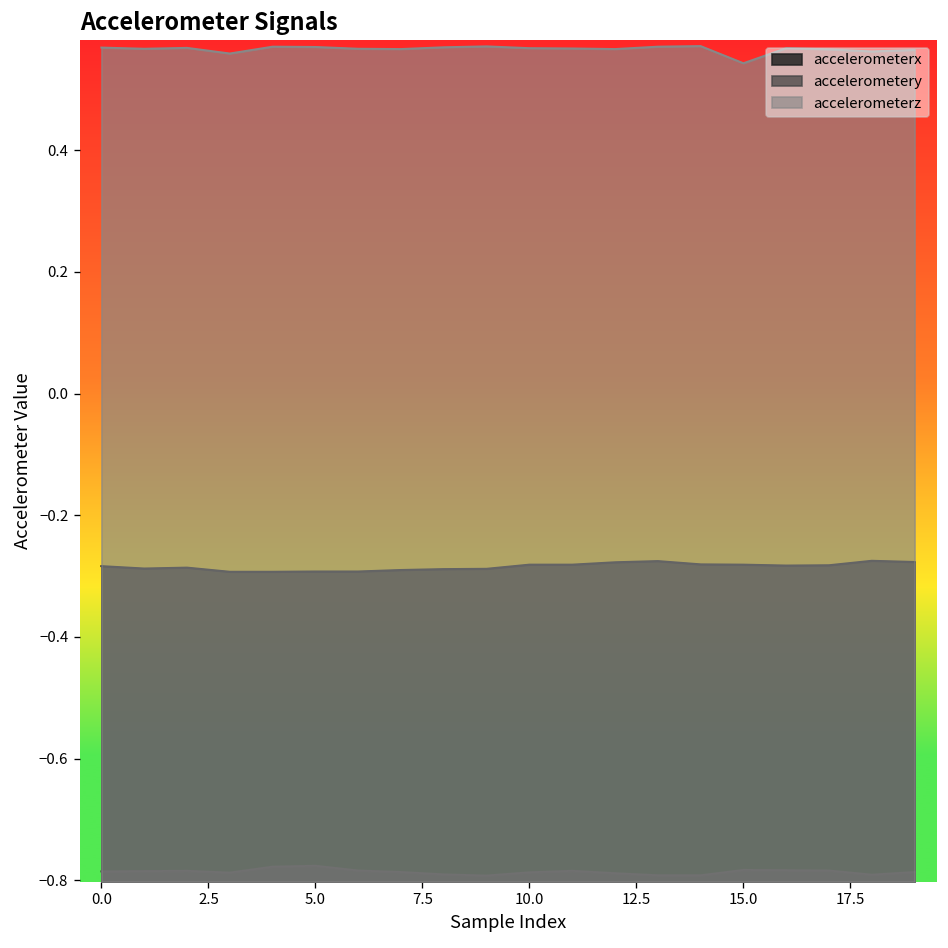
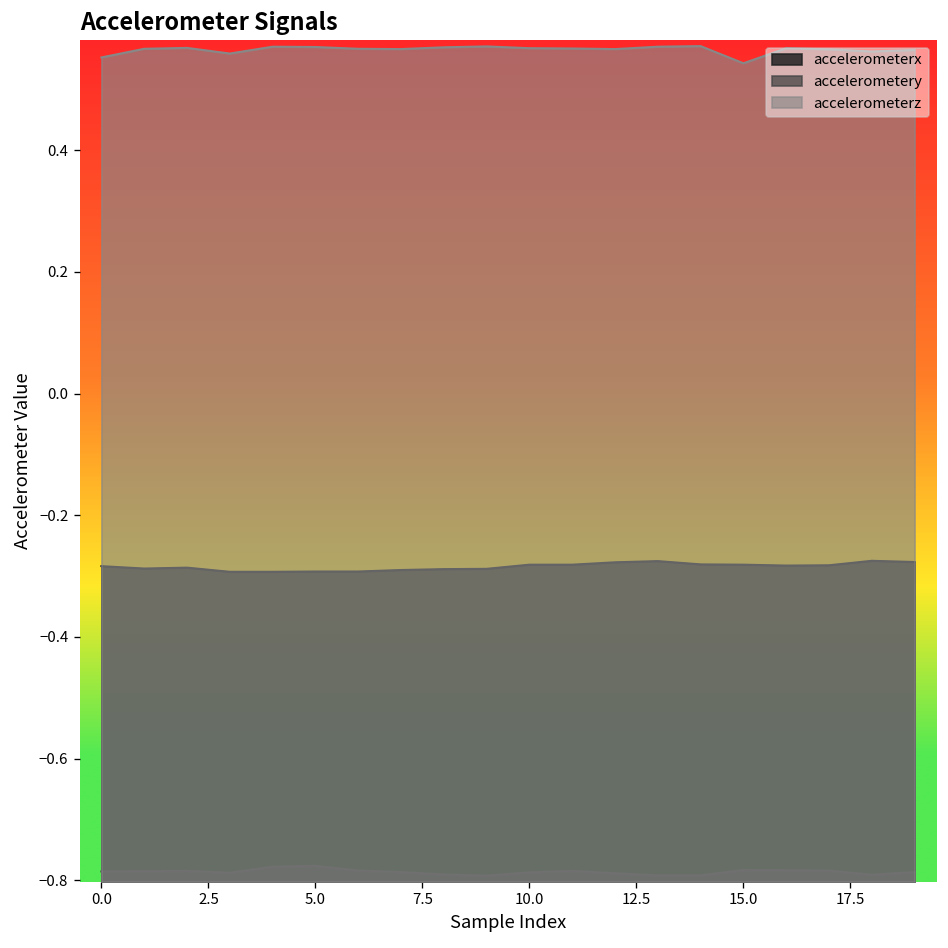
  {
    "accelerometerz": {
-     "0.0": 0.57,
+     "0.0": 0.55,
      "5.0": 0.57,
      "10.0": 0.57,
      "15.0": 0.54
    }
  }
